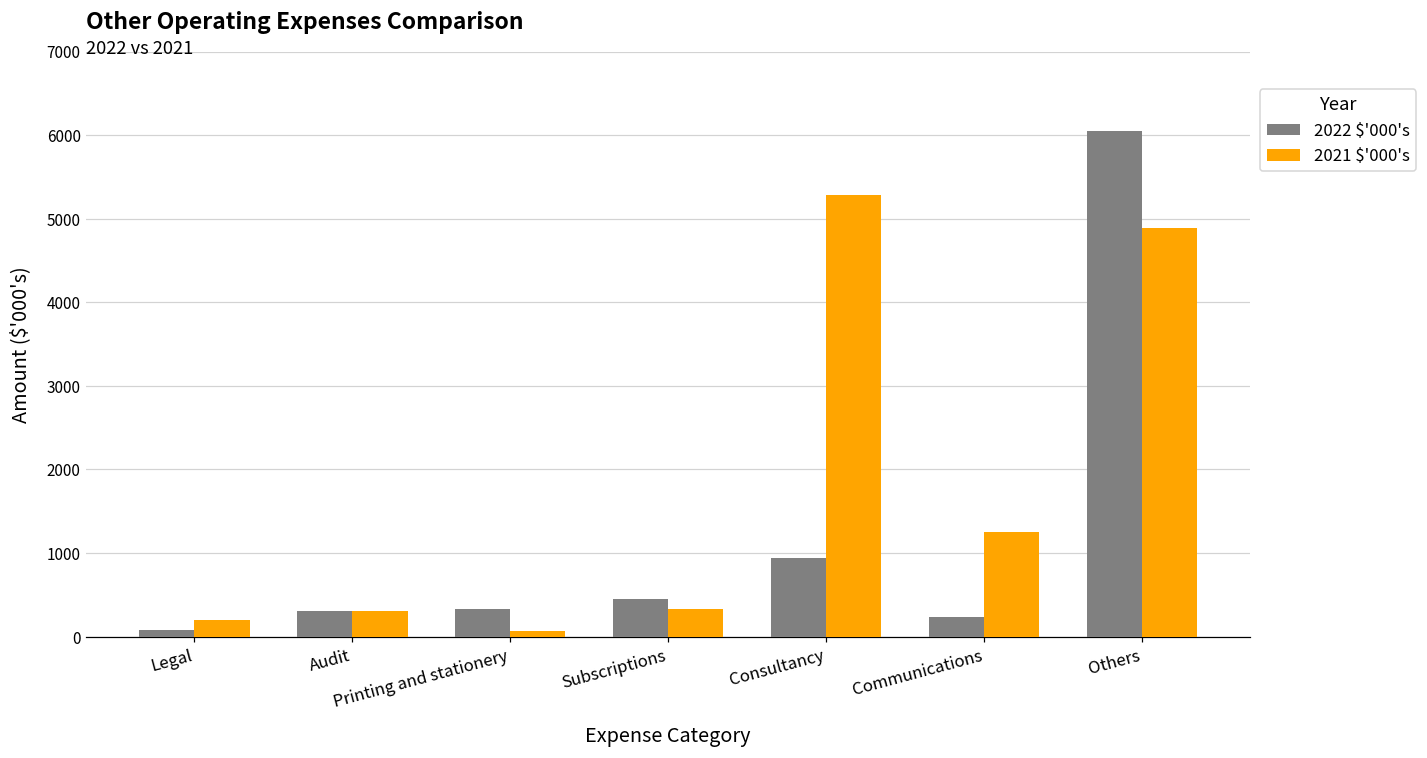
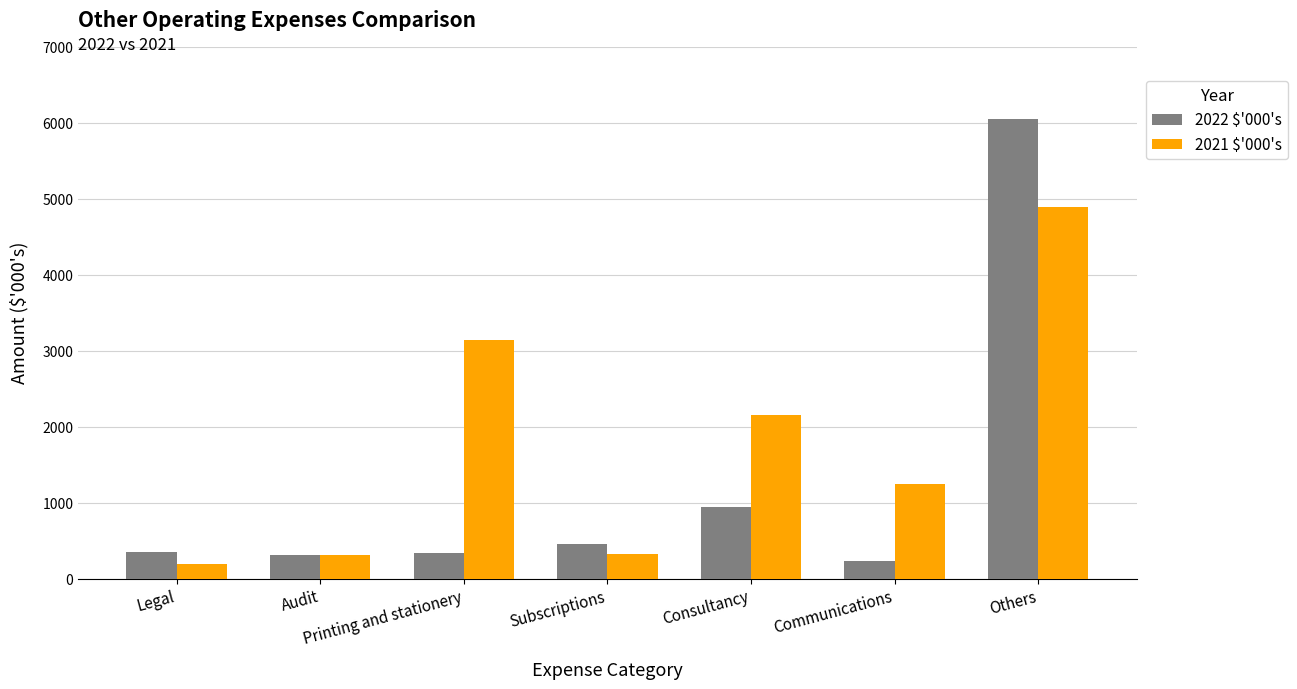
  {
    "2022 $'000's": {
-     "Legal": 100,
+     "Legal": 300,
      "Audit": 300,
      "Printing and stationery": 300,
      "Subscriptions": 500,
      "Consultancy": 900,
      "Communications": 200,
      "Others": 6100
    },
    "2021 $'000's": {
      "Legal": 200,
      "Audit": 300,
-     "Printing and stationery": 100,
+     "Printing and stationery": 3100,
      "Subscriptions": 300,
-     "Consultancy": 5300,
+     "Consultancy": 2200,
      "Communications": 1200,
      "Others": 4900
    }
  }
